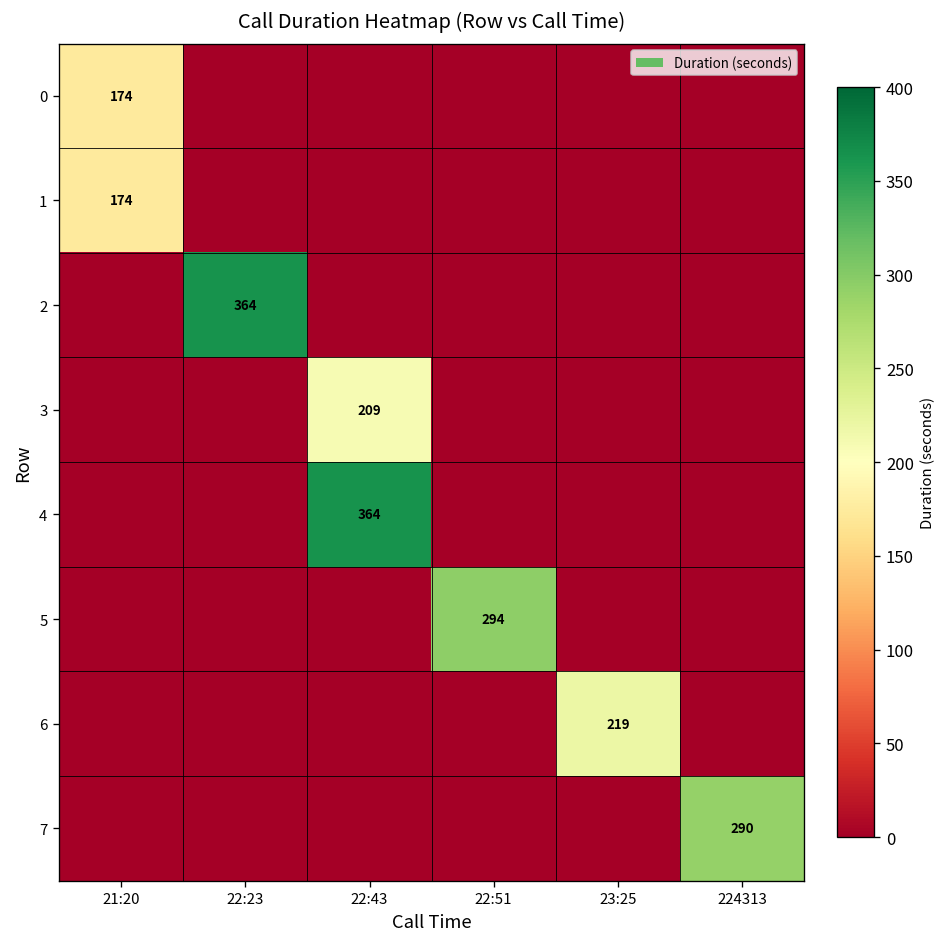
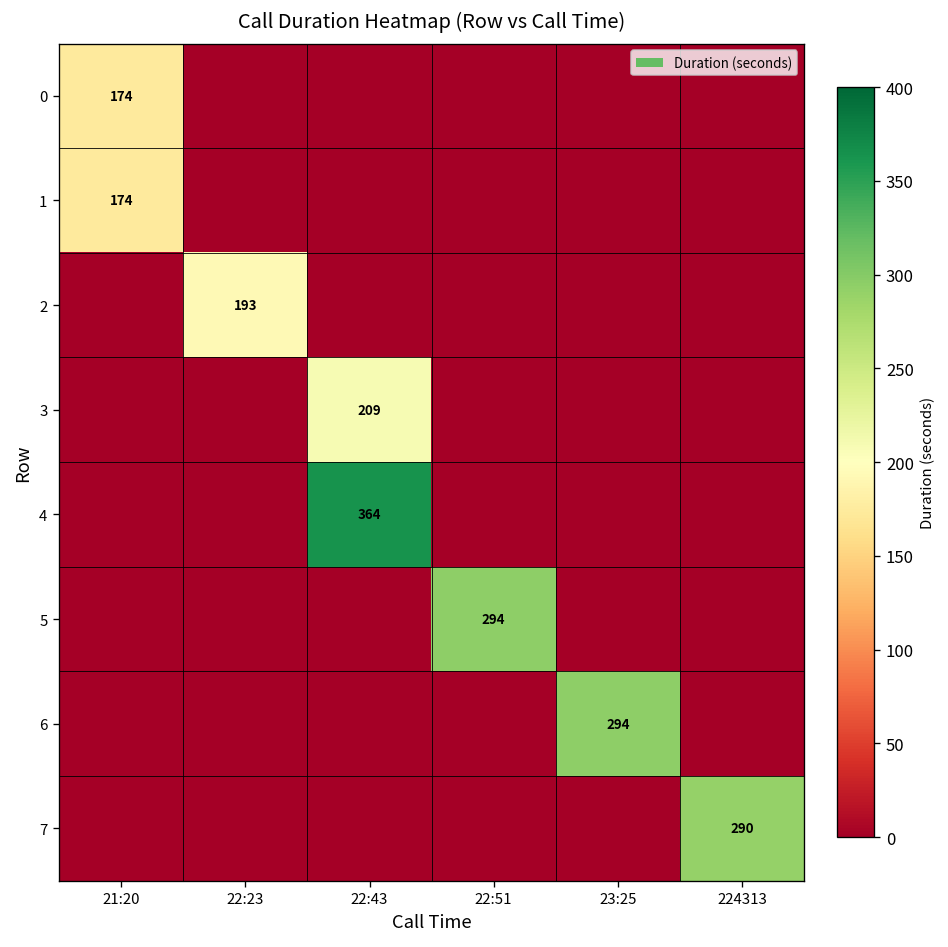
  {
    "0": {
      "21:20": 174
    },
    "1": {
      "21:20": 174
    },
    "2": {
-     "22:23": 364
+     "22:23": 193
    },
    "3": {
      "22:43": 209
    },
    "4": {
      "22:43": 364
    },
    "5": {
      "22:51": 294
    },
    "6": {
-     "23:25": 219
+     "23:25": 294
    },
    "7": {
      "224313": 290
    }
  }
